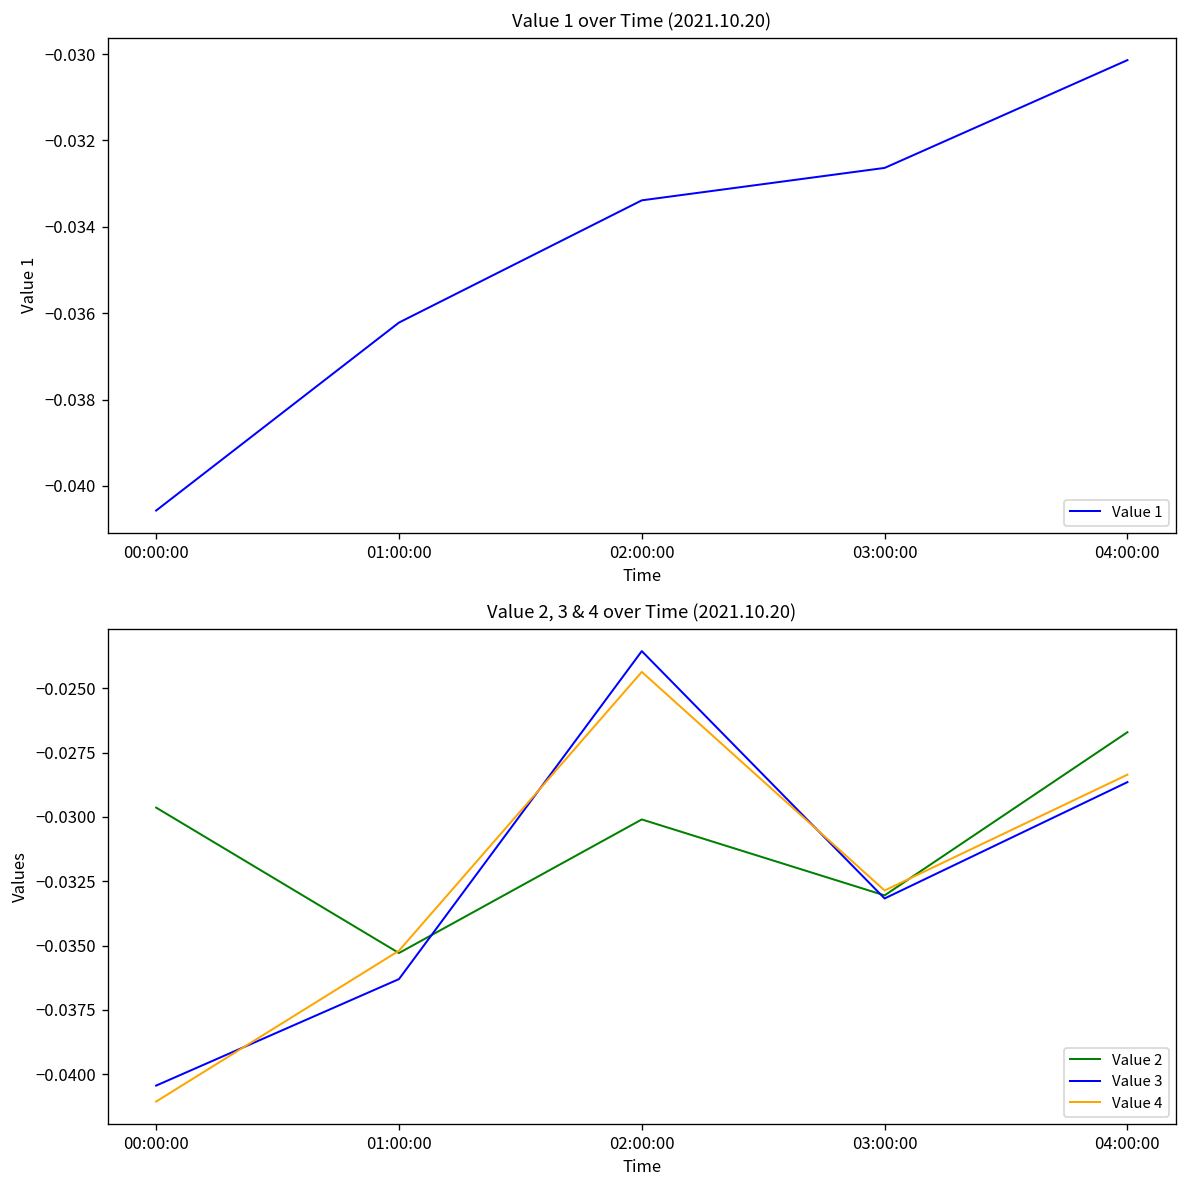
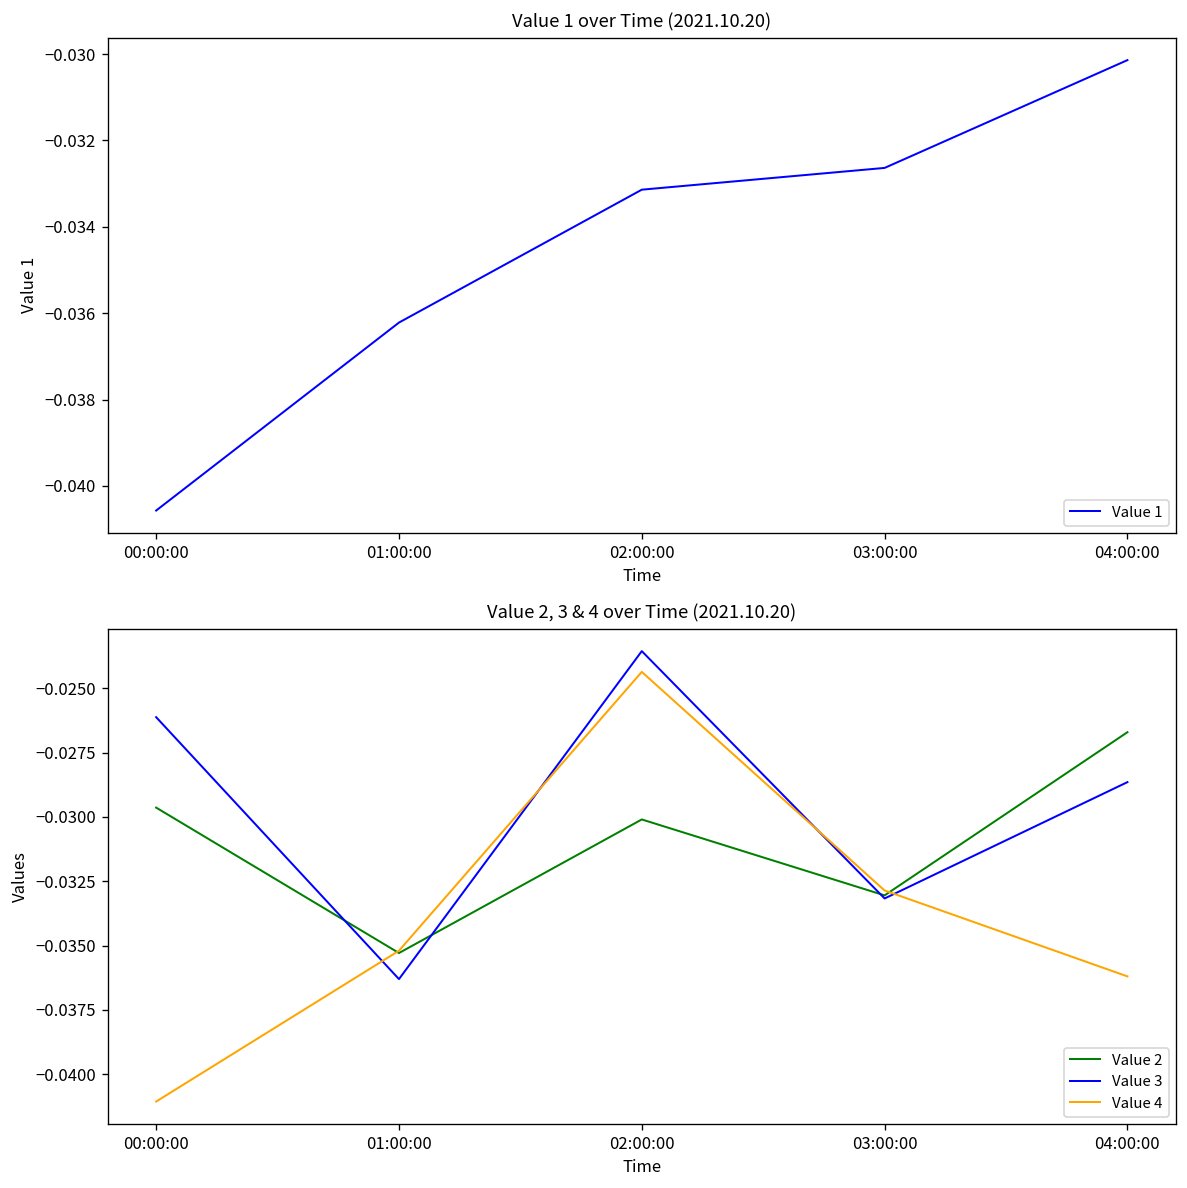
  {
    "Value 1 over Time (2021.10.20)": {
      "00:00:00": -0.0406,
      "01:00:00": -0.0362,
-     "02:00:00": -0.0334,
+     "02:00:00": -0.0331,
      "03:00:00": -0.0326,
      "04:00:00": -0.0301
    },
    "Value 2, 3 & 4 over Time (2021.10.20)": {
      "Value 2": {
        "00:00:00": -0.0296,
        "02:00:00": -0.0301,
        "03:00:00": -0.0331,
        "04:00:00": -0.0267
      },
      "Value 3": {
-       "00:00:00": -0.0404,
+       "00:00:00": -0.0261,
        "01:00:00": -0.0363,
        "02:00:00": -0.0236,
        "03:00:00": -0.0332,
        "04:00:00": -0.0287
      },
      "Value 4": {
        "00:00:00": -0.0411,
        "02:00:00": -0.0244,
        "03:00:00": -0.0329,
-       "04:00:00": -0.0284
+       "04:00:00": -0.0362
      }
    }
  }
